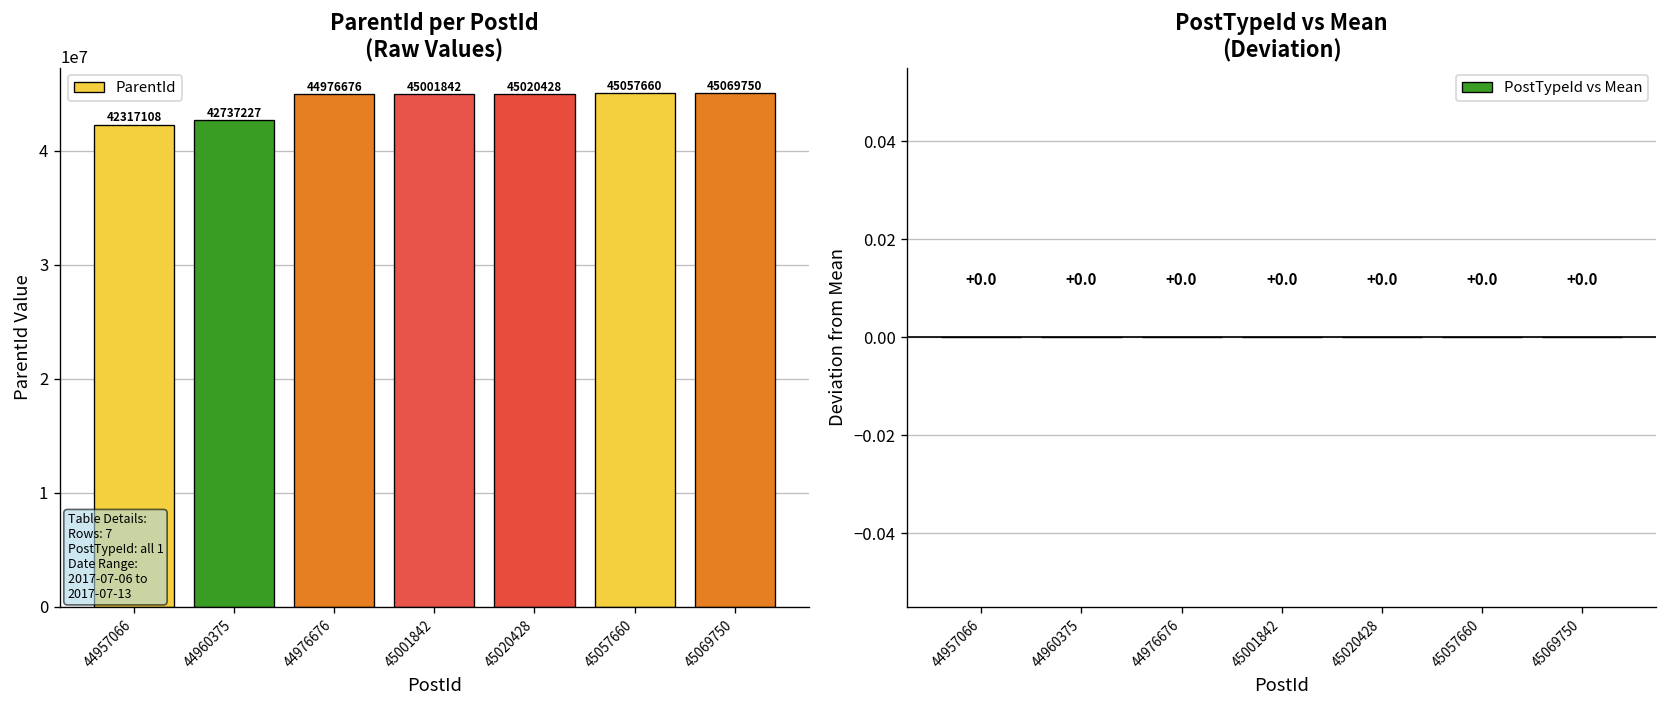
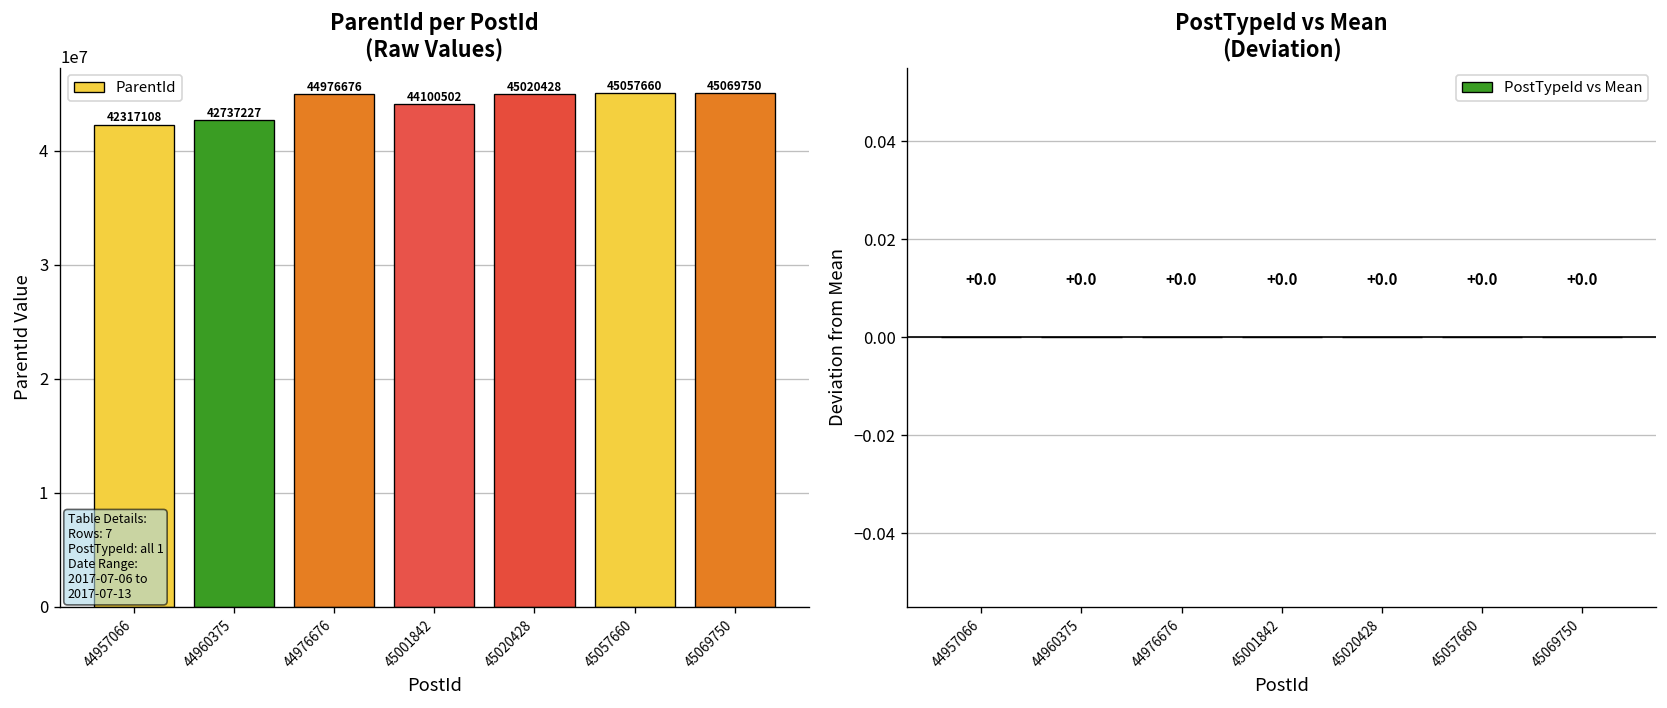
  {
    "ParentId per PostId (Raw Values)": {
      "44957066": 42317108,
      "44960375": 42737227,
      "44976676": 44976676,
-     "45001842": 45001842,
+     "45001842": 44100502,
      "45020428": 45020428,
      "45057660": 45057660,
      "45069750": 45069750
    },
    "PostTypeId vs Mean (Deviation)": {
      "44957066": 0.000,
      "44960375": 0.000,
      "44976676": 0.000,
      "45001842": 0.000,
      "45020428": 0.000,
      "45057660": 0.000,
      "45069750": 0.000
    }
  }
